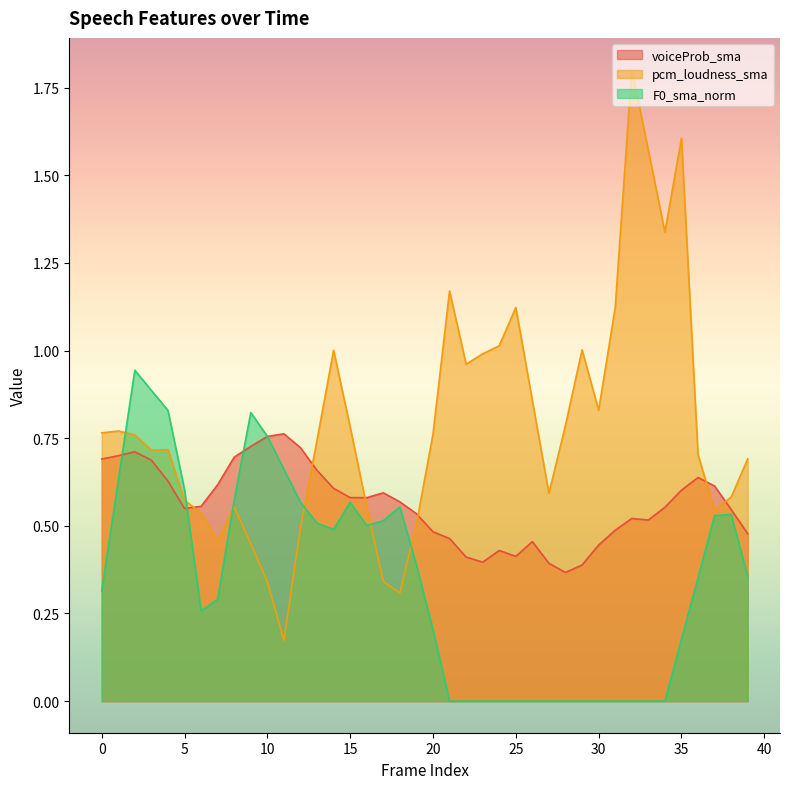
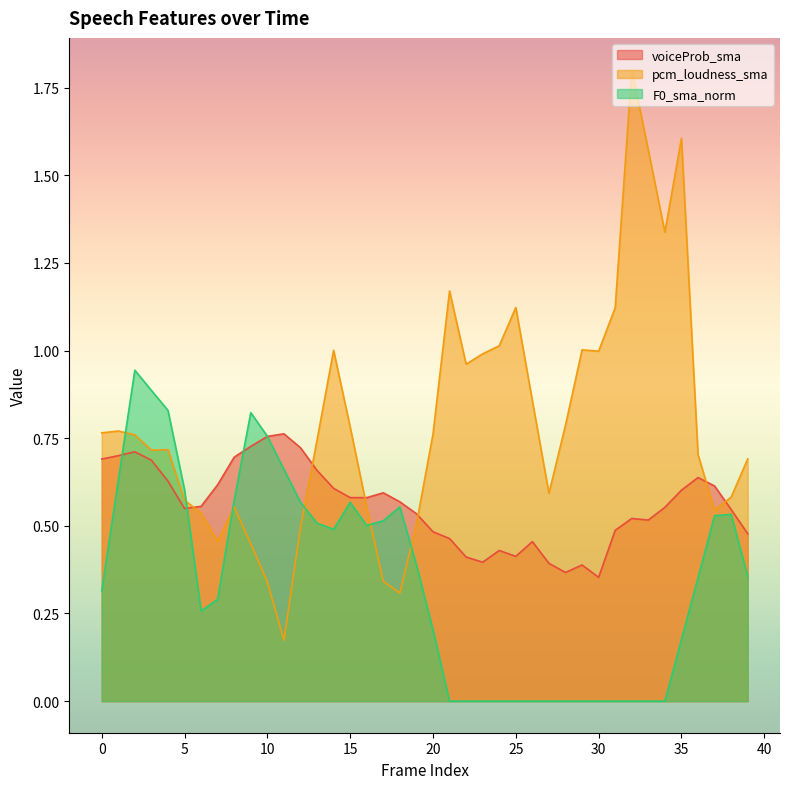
  {
    "voiceProb_sma": {
      "0": 0.69,
      "5": 0.55,
      "15": 0.58,
      "20": 0.48,
      "25": 0.41,
-     "30": 0.45,
+     "30": 0.35,
      "35": 0.60
    },
    "pcm_loudness_sma": {
      "0": 0.77,
      "5": 0.57,
      "10": 0.34,
      "15": 0.78,
      "20": 0.76,
      "25": 1.12,
-     "30": 0.83,
+     "30": 1.00,
      "35": 1.61
    },
    "F0_sma_norm": {
      "0": 0.31,
      "5": 0.60,
      "15": 0.57,
      "20": 0.20,
      "25": 0.00,
      "30": 0.00,
      "35": 0.18
    }
  }
